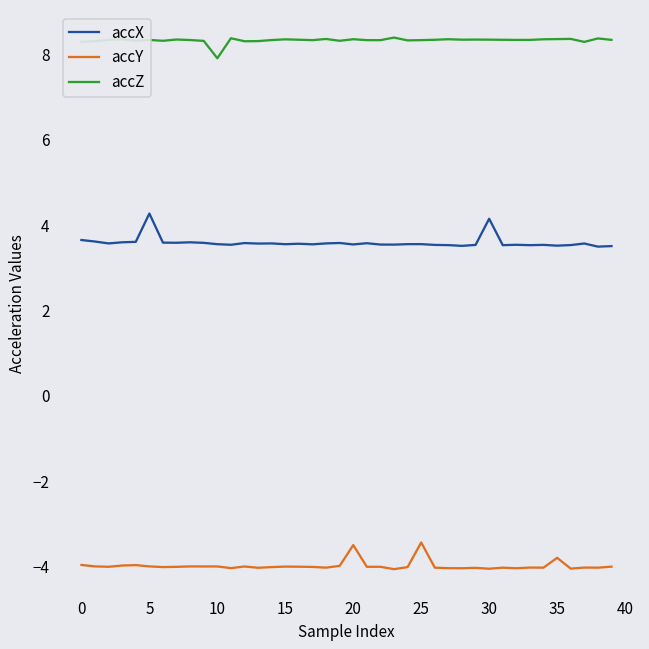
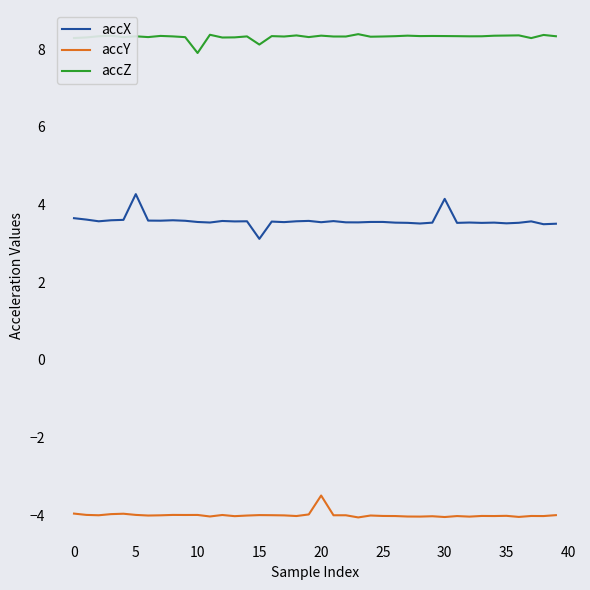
  {
    "accX": {
      "0": 3.6,
      "5": 4.3,
      "10": 3.6,
-     "15": 3.6,
+     "15": 3.1,
      "20": 3.5,
      "25": 3.6,
      "30": 4.1,
      "35": 3.5
    },
    "accY": {
      "0": -4.0,
      "5": -4.0,
      "10": -4.0,
      "15": -4.0,
      "20": -3.5,
-     "25": -3.4,
+     "25": -4.0,
      "30": -4.0,
-     "35": -3.8
+     "35": -4.0
    },
    "accZ": {
      "10": 7.9,
-     "15": 8.3,
+     "15": 8.1,
      "20": 8.3,
      "25": 8.3,
      "30": 8.3,
      "35": 8.4
    }
  }
